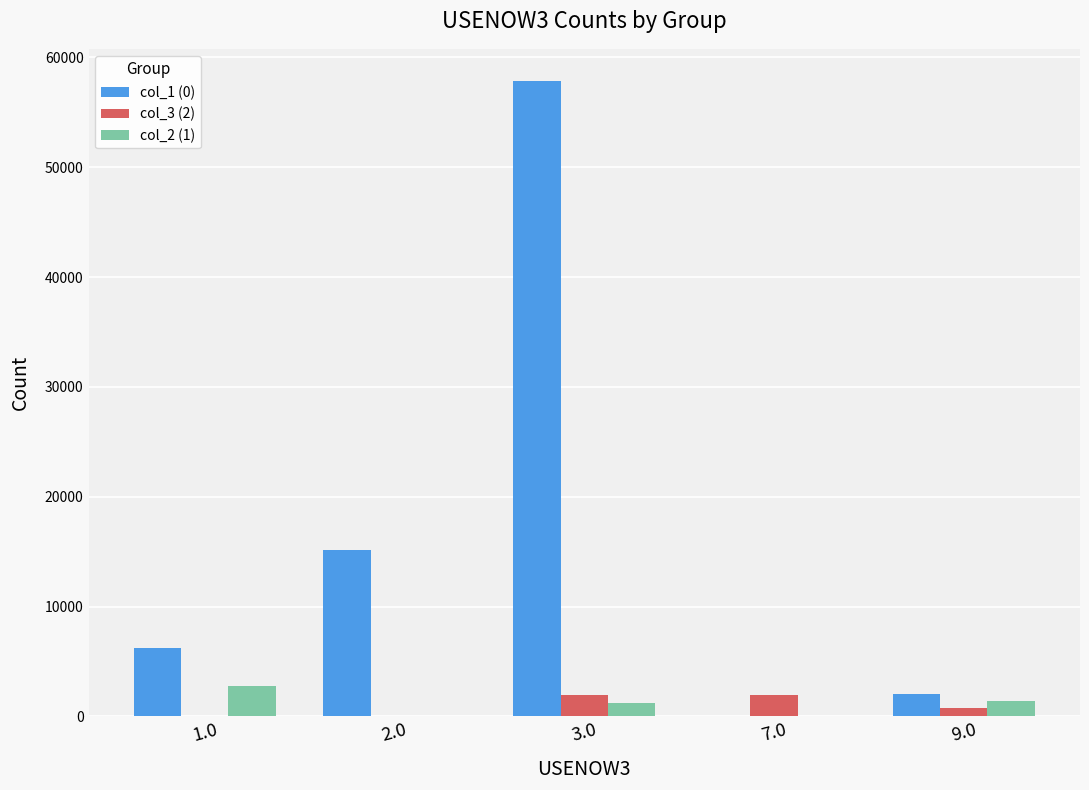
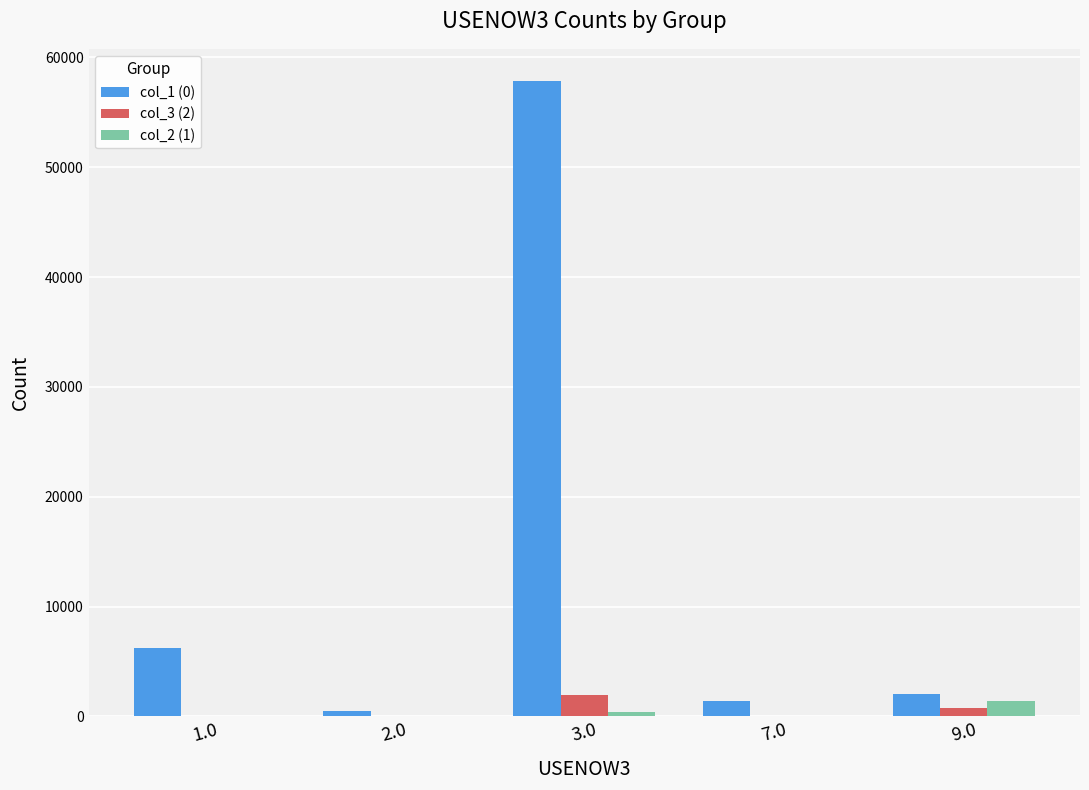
  {
    "col_1 (0)": {
      "1.0": 6200,
-     "2.0": 15200,
+     "2.0": 500,
      "3.0": 57900,
-     "7.0": 0,
+     "7.0": 1400,
      "9.0": 2000
    },
    "col_3 (2)": {
      "3.0": 2000,
-     "7.0": 1900,
+     "7.0": 0,
      "9.0": 700
    },
    "col_2 (1)": {
-     "1.0": 2700,
-     "3.0": 1200,
+     "1.0": 0,
+     "3.0": 400,
      "9.0": 1400
    }
  }
